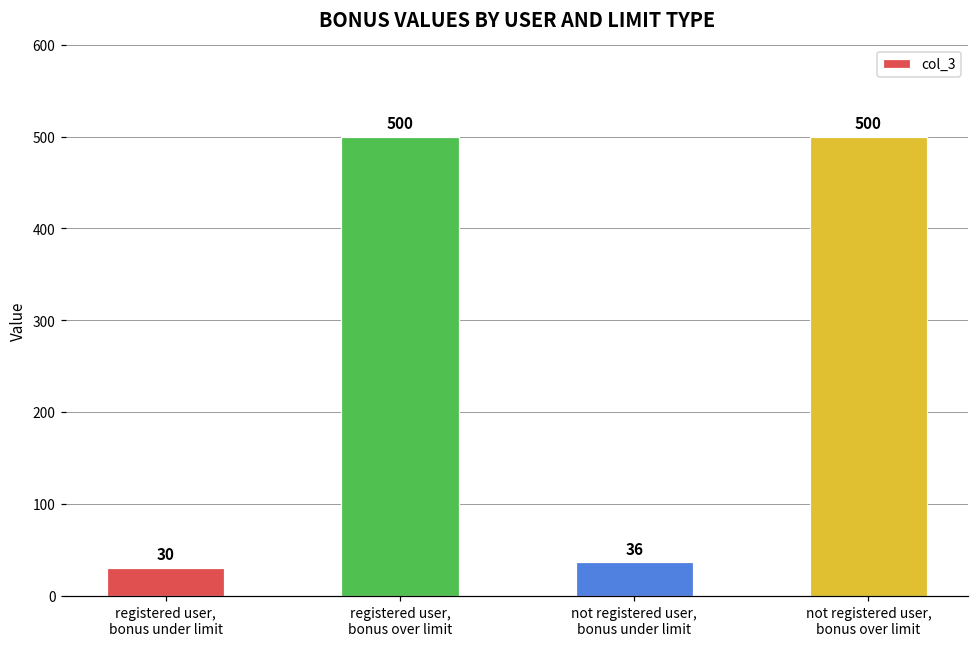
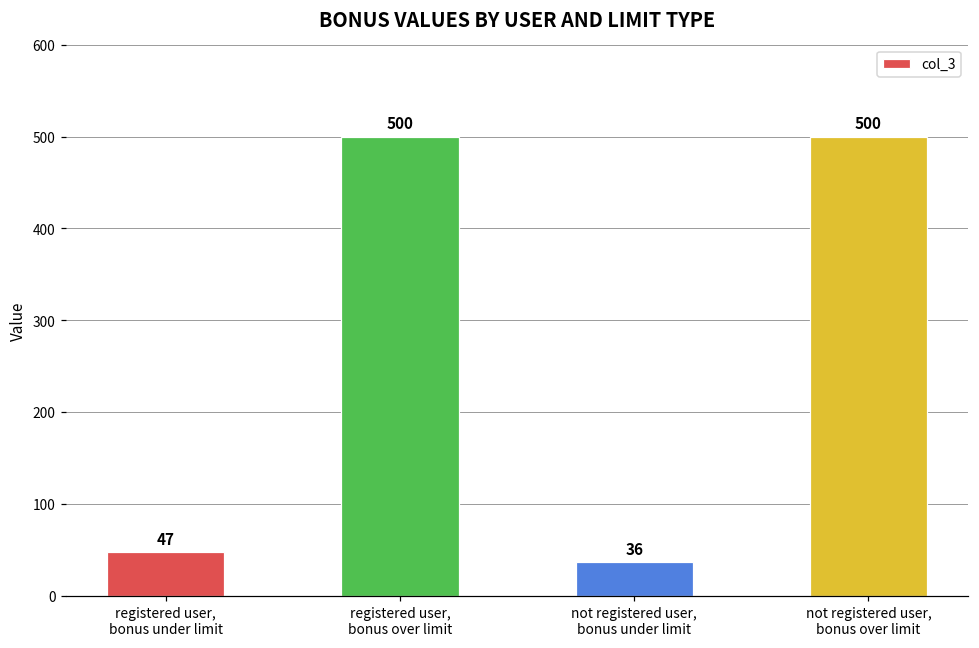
  {
-   "registered user, bonus under limit": 30,
+   "registered user, bonus under limit": 47,
    "registered user, bonus over limit": 500,
    "not registered user, bonus under limit": 36,
    "not registered user, bonus over limit": 500
  }
